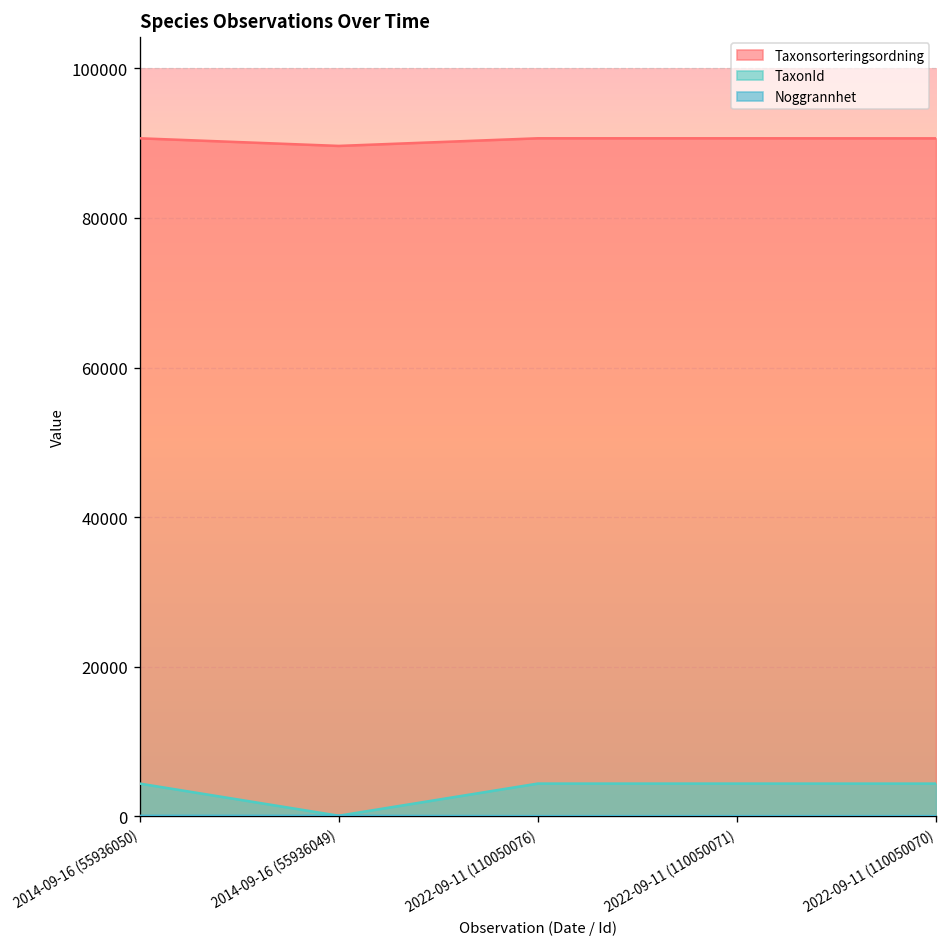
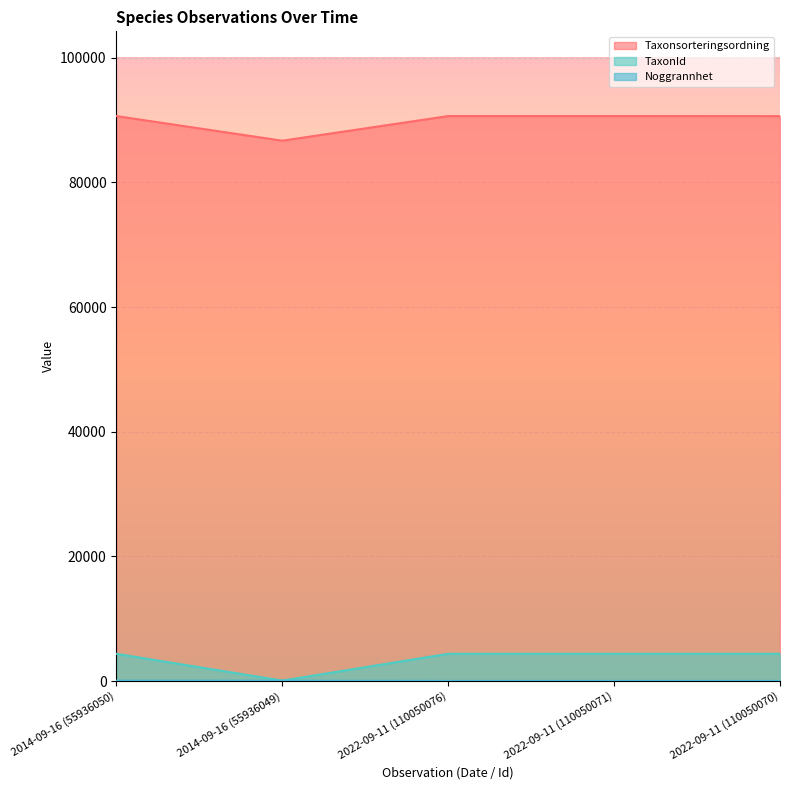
  {
    "Taxonsorteringsordning": {
      "2014-09-16 (55936050)": 91000,
-     "2014-09-16 (55936049)": 90000,
+     "2014-09-16 (55936049)": 87000,
      "2022-09-11 (110050076)": 91000,
      "2022-09-11 (110050071)": 91000,
      "2022-09-11 (110050070)": 91000
    }
  }
